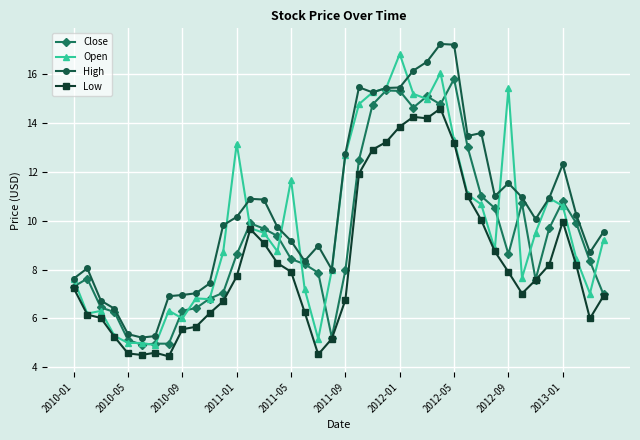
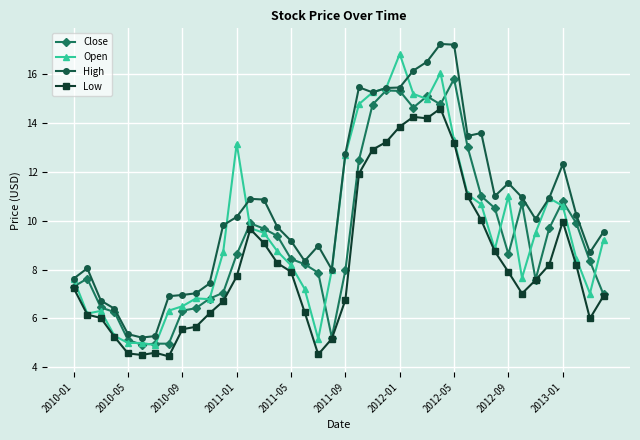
  {
    "Open": {
      "2010-05": 5.0,
-     "2010-09": 6.0,
+     "2010-09": 6.5,
      "2011-01": 13.2,
-     "2011-05": 11.7,
+     "2011-05": 8.2,
      "2012-01": 16.8,
      "2012-05": 13.3,
-     "2012-09": 15.4,
+     "2012-09": 11.0,
      "2013-01": 10.6
    }
  }
